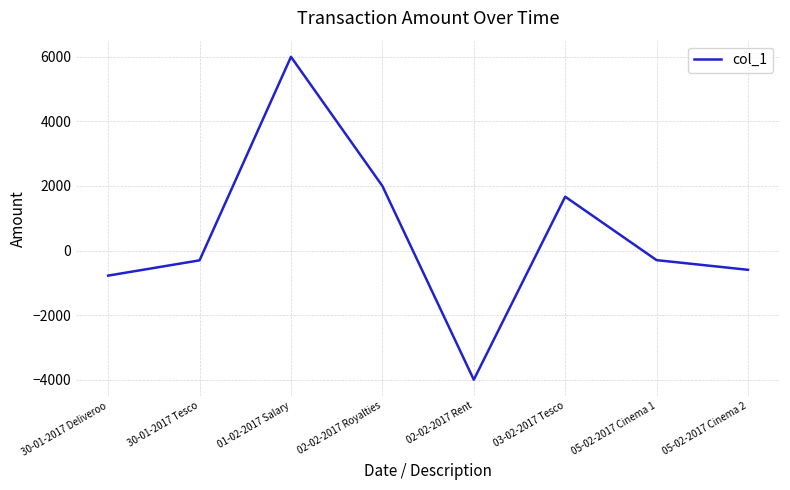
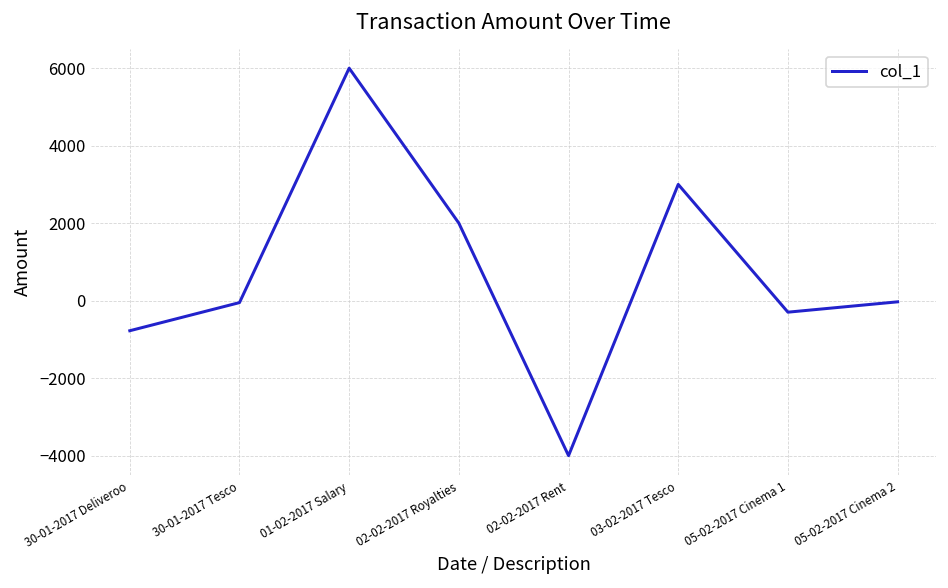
  {
    "30-01-2017 Deliveroo": -800,
-   "30-01-2017 Tesco": -300,
+   "30-01-2017 Tesco": -100,
    "01-02-2017 Salary": 6000,
    "02-02-2017 Royalties": 2000,
    "02-02-2017 Rent": -4000,
-   "03-02-2017 Tesco": 1700,
+   "03-02-2017 Tesco": 3000,
    "05-02-2017 Cinema 1": -300,
-   "05-02-2017 Cinema 2": -600
+   "05-02-2017 Cinema 2": 0
  }
